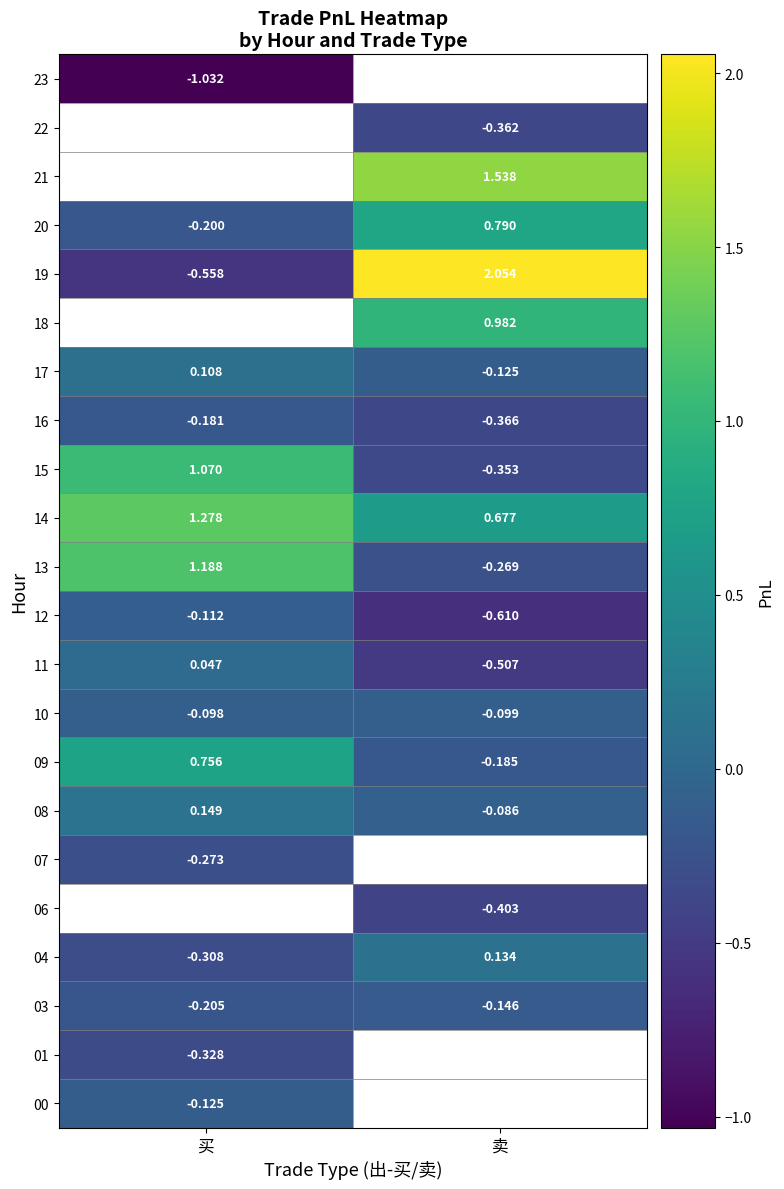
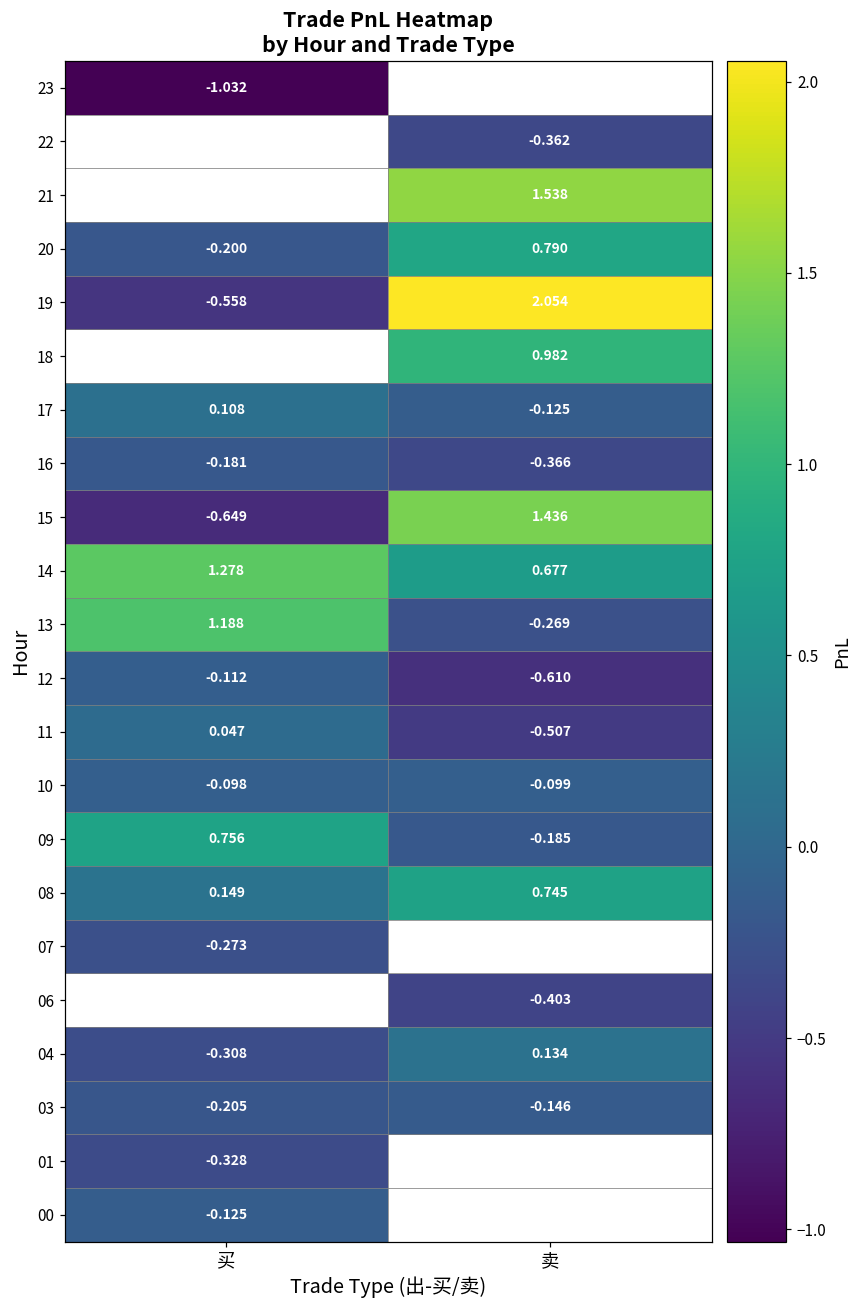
  {
    "23": {
      "买": -1.032
    },
    "22": {
      "卖": -0.362
    },
    "21": {
      "卖": 1.538
    },
    "20": {
      "买": -0.200,
      "卖": 0.790
    },
    "19": {
      "买": -0.558,
      "卖": 2.054
    },
    "18": {
      "卖": 0.982
    },
    "17": {
      "买": 0.108,
      "卖": -0.125
    },
    "16": {
      "买": -0.181,
      "卖": -0.366
    },
    "15": {
-     "买": 1.070,
-     "卖": -0.353
+     "买": -0.649,
+     "卖": 1.436
    },
    "14": {
      "买": 1.278,
      "卖": 0.677
    },
    "13": {
      "买": 1.188,
      "卖": -0.269
    },
    "12": {
      "买": -0.112,
      "卖": -0.610
    },
    "11": {
      "买": 0.047,
      "卖": -0.507
    },
    "10": {
      "买": -0.098,
      "卖": -0.099
    },
    "09": {
      "买": 0.756,
      "卖": -0.185
    },
    "08": {
      "买": 0.149,
-     "卖": -0.086
+     "卖": 0.745
    },
    "07": {
      "买": -0.273
    },
    "06": {
      "卖": -0.403
    },
    "04": {
      "买": -0.308,
      "卖": 0.134
    },
    "03": {
      "买": -0.205,
      "卖": -0.146
    },
    "01": {
      "买": -0.328
    },
    "00": {
      "买": -0.125
    }
  }
